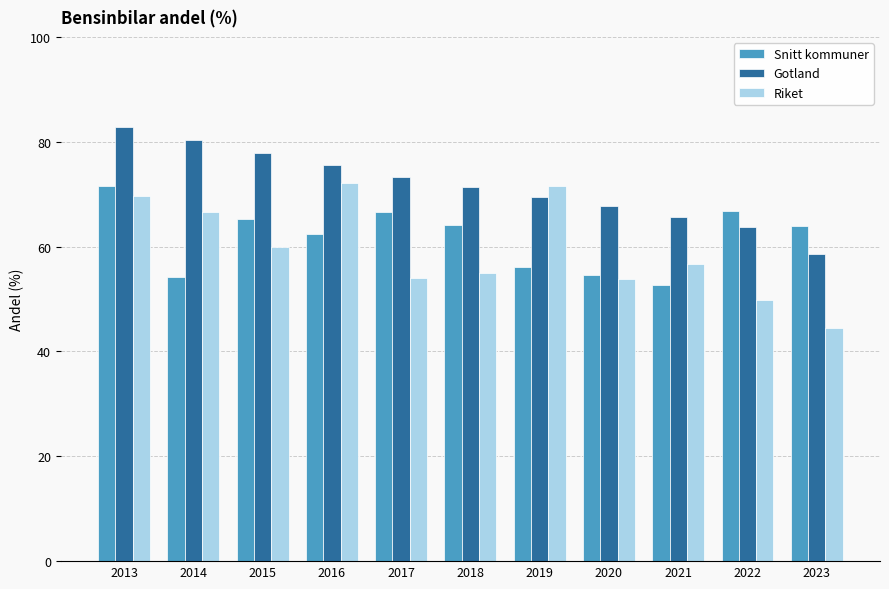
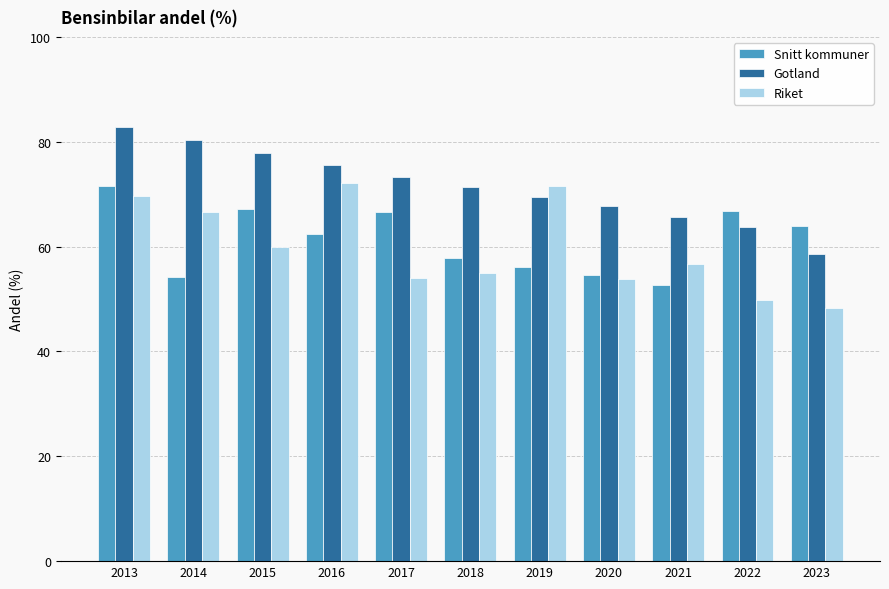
  {
    "Snitt kommuner": {
      "2013": 72,
      "2014": 54,
-     "2015": 65,
+     "2015": 67,
      "2016": 62,
      "2017": 67,
-     "2018": 64,
+     "2018": 58,
      "2019": 56,
      "2020": 55,
      "2021": 53,
      "2022": 67,
      "2023": 64
    },
    "Gotland": {
      "2013": 83,
      "2014": 80,
      "2015": 78,
      "2016": 76,
      "2017": 73,
      "2018": 71,
      "2019": 70,
      "2020": 68,
      "2021": 66,
      "2022": 64,
      "2023": 59
    },
    "Riket": {
      "2013": 70,
      "2014": 67,
      "2015": 60,
      "2016": 72,
      "2017": 54,
      "2018": 55,
      "2019": 72,
      "2020": 54,
      "2021": 57,
      "2022": 50,
-     "2023": 45
+     "2023": 48
    }
  }
